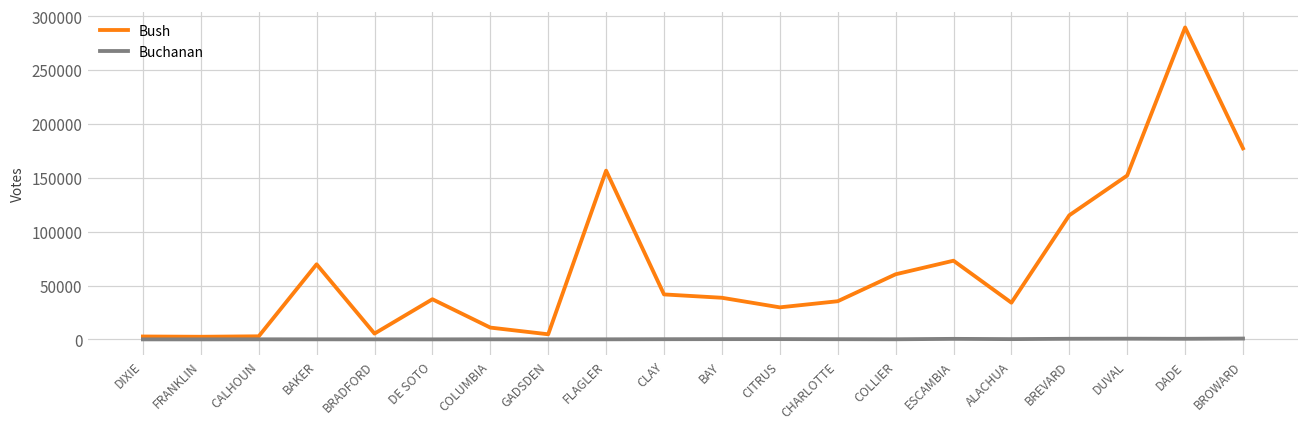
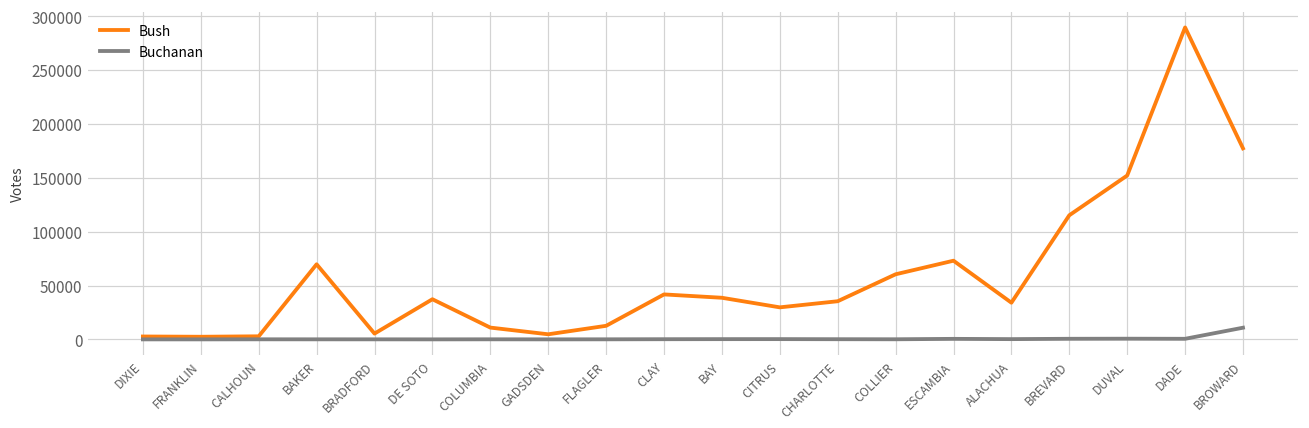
  {
    "Bush": {
      "DIXIE": 0,
      "CALHOUN": 0,
      "BAKER": 70000,
      "BRADFORD": 10000,
      "DE SOTO": 40000,
      "COLUMBIA": 10000,
      "GADSDEN": 0,
-     "FLAGLER": 160000,
+     "FLAGLER": 10000,
      "CLAY": 40000,
      "BAY": 40000,
      "CITRUS": 30000,
      "CHARLOTTE": 40000,
      "COLLIER": 60000,
      "ESCAMBIA": 70000,
      "ALACHUA": 30000,
      "BREVARD": 120000,
      "DUVAL": 150000,
      "DADE": 290000,
      "BROWARD": 180000
    },
    "Buchanan": {
      "DIXIE": 0,
      "CALHOUN": 0,
      "BAKER": 0,
      "BRADFORD": 0,
      "DE SOTO": 0,
      "COLUMBIA": 0,
      "GADSDEN": 0,
      "FLAGLER": 0,
      "CLAY": 0,
      "BAY": 0,
      "CITRUS": 0,
      "CHARLOTTE": 0,
      "COLLIER": 0,
      "ESCAMBIA": 0,
      "ALACHUA": 0,
      "BREVARD": 0,
      "DUVAL": 0,
      "DADE": 0,
-     "BROWARD": 0
+     "BROWARD": 10000
    }
  }
